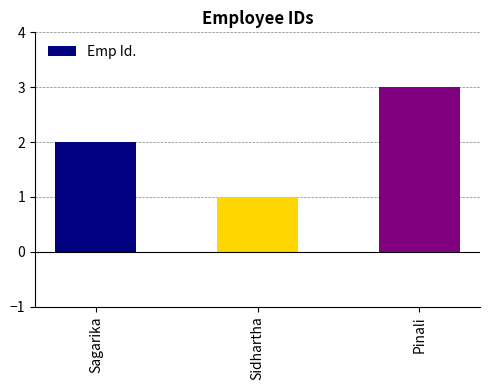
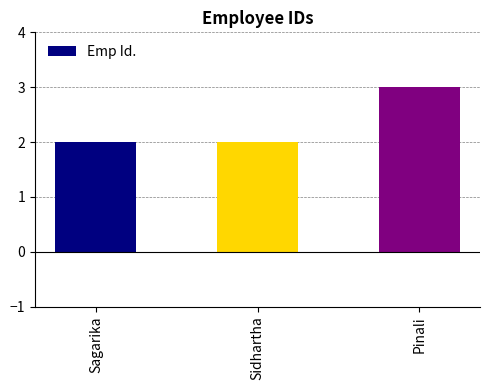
  {
    "Sagarika": 2,
-   "Sidhartha": 1,
+   "Sidhartha": 2,
    "Pinali": 3
  }
